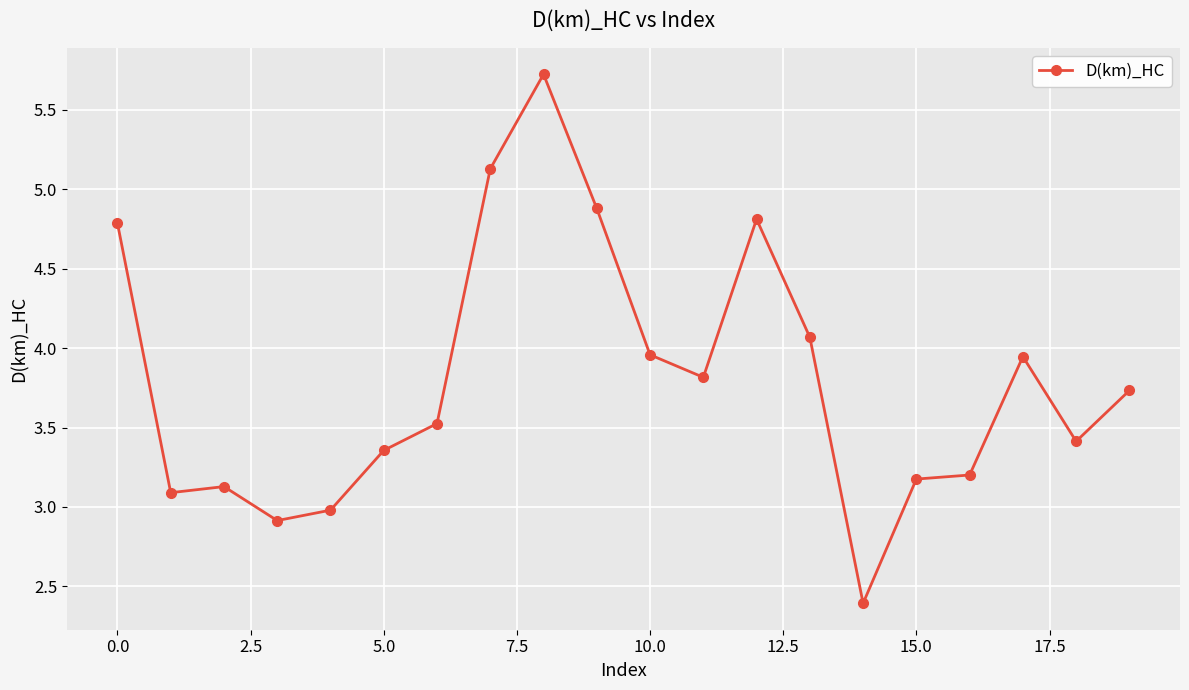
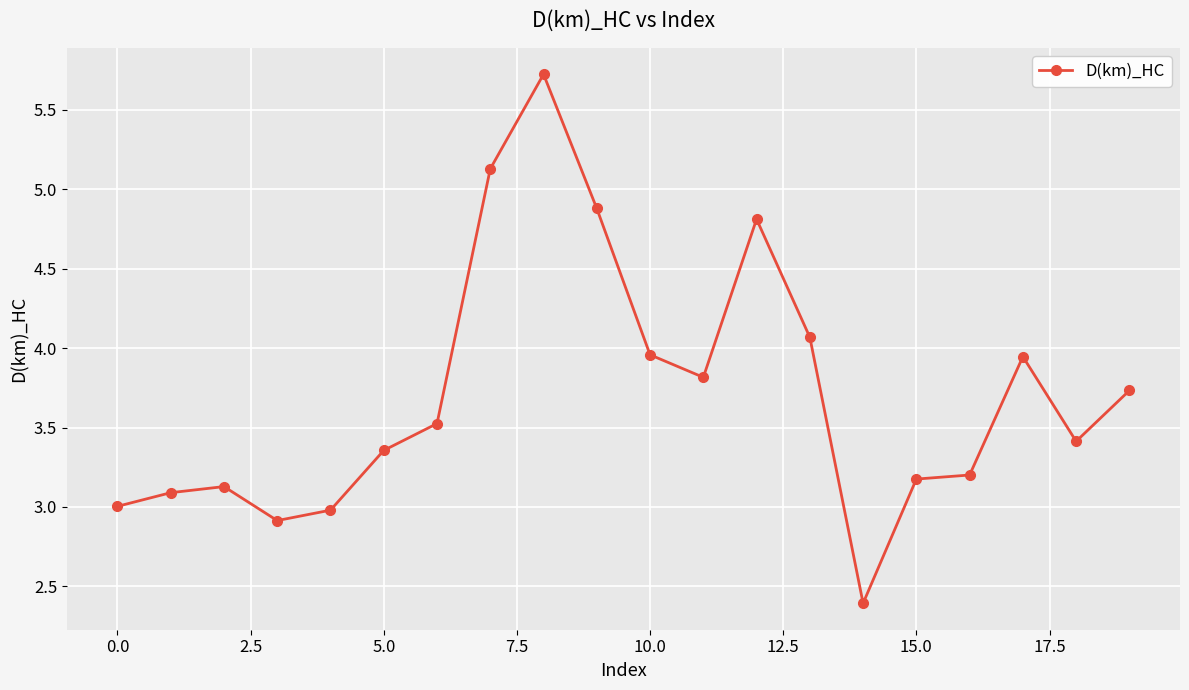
  {
-   "0.0": 4.79,
+   "0.0": 3.00,
    "5.0": 3.36,
    "10.0": 3.96,
    "15.0": 3.18
  }
